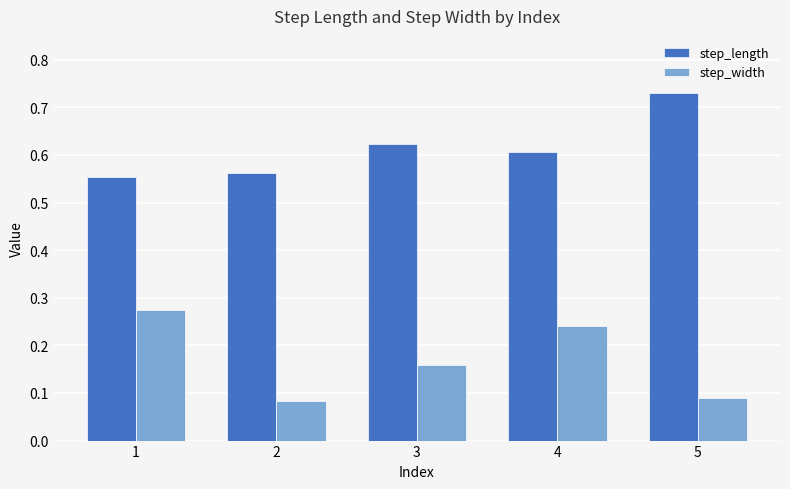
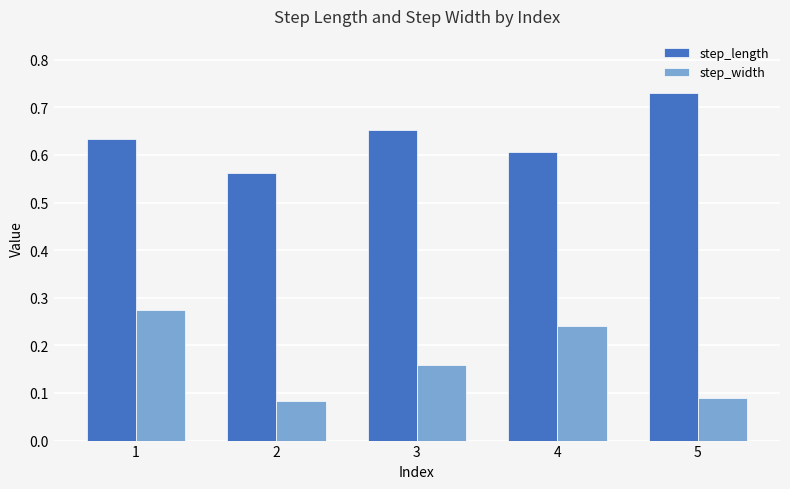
  {
    "step_length": {
-     "1": 0.55,
+     "1": 0.63,
      "2": 0.56,
-     "3": 0.62,
+     "3": 0.65,
      "4": 0.61,
      "5": 0.73
    },
    "step_width": {
      "1": 0.27,
      "2": 0.08,
      "3": 0.16,
      "4": 0.24,
      "5": 0.09
    }
  }
